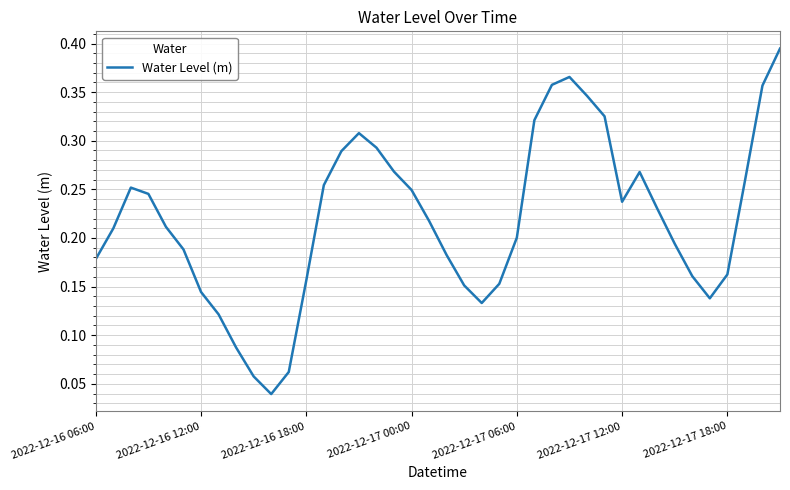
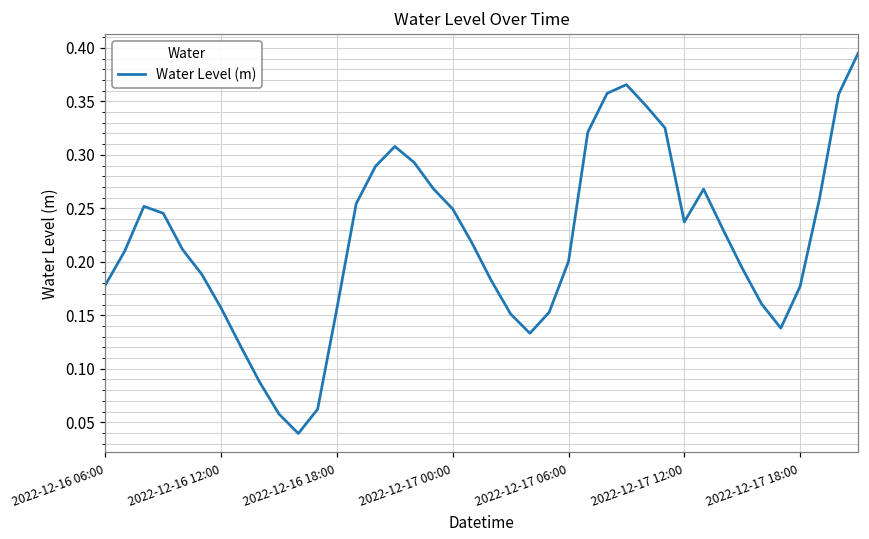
  {
    "2022-12-16 06:00": 0.18,
-   "2022-12-16 12:00": 0.14,
+   "2022-12-16 12:00": 0.16,
    "2022-12-16 18:00": 0.16,
    "2022-12-17 00:00": 0.25,
    "2022-12-17 06:00": 0.20,
    "2022-12-17 12:00": 0.24,
-   "2022-12-17 18:00": 0.16
+   "2022-12-17 18:00": 0.18
  }
